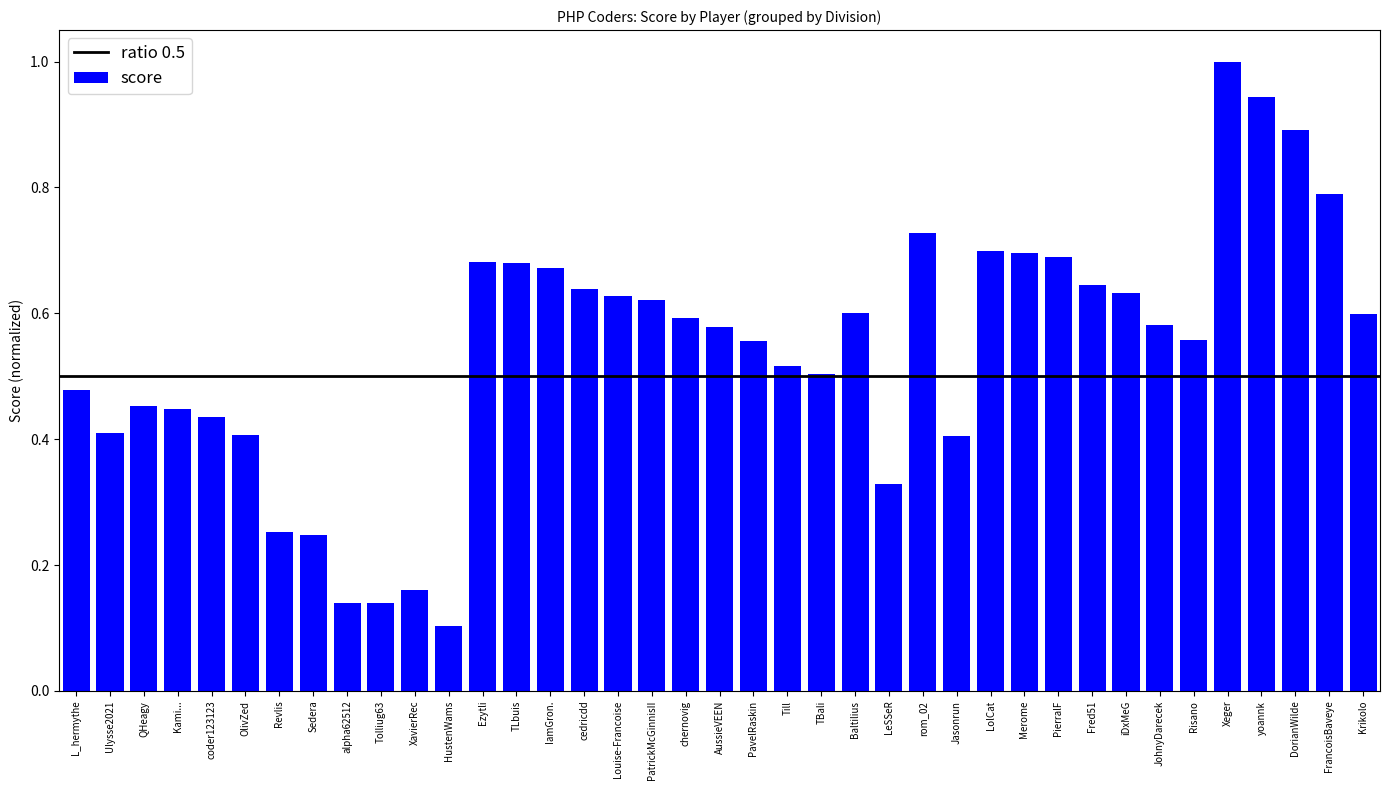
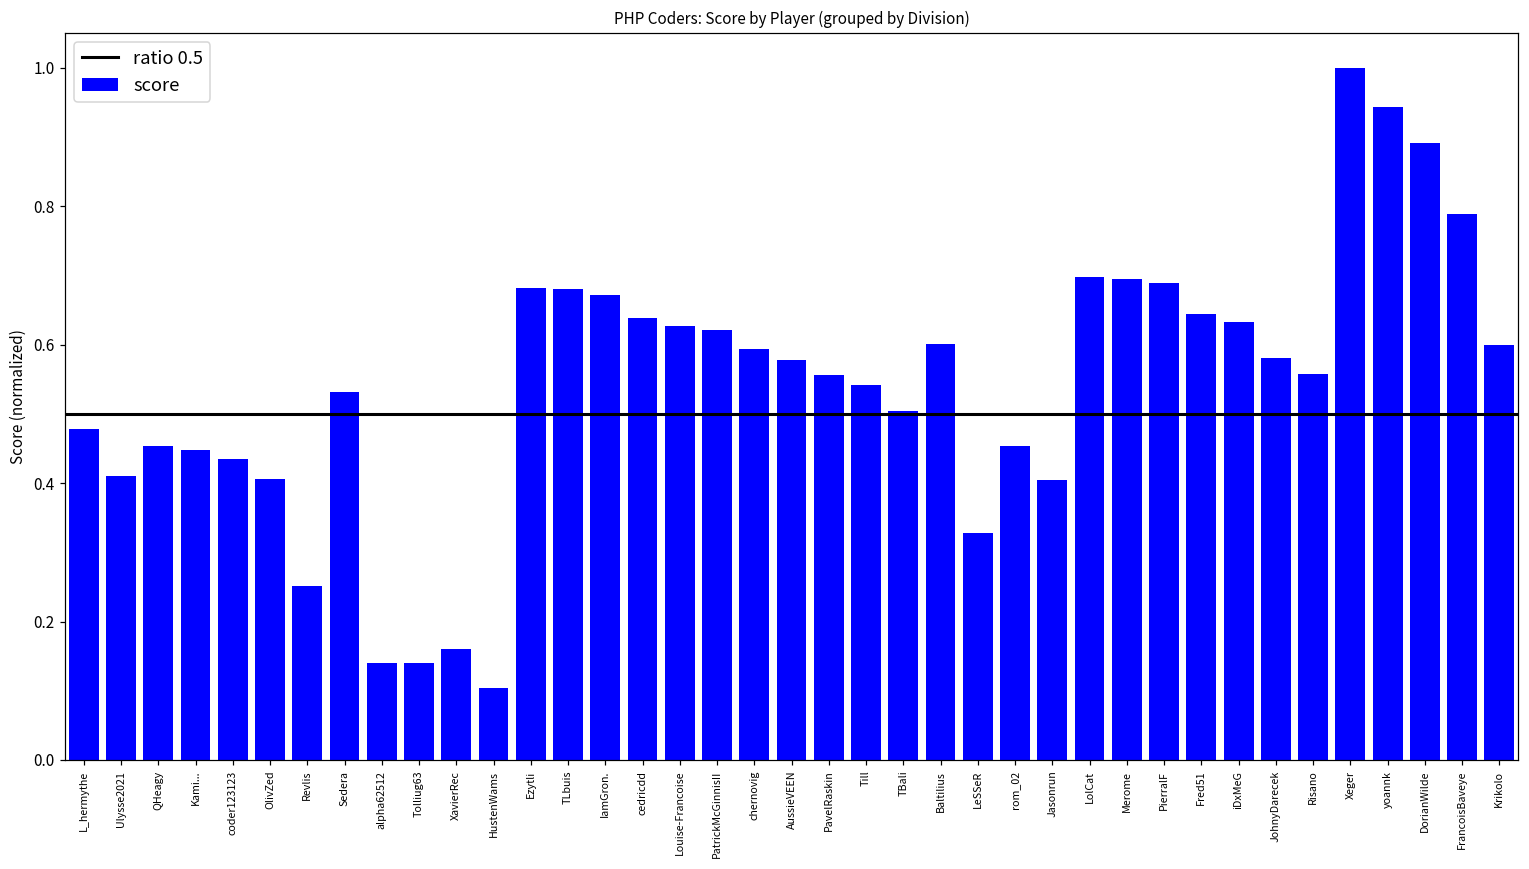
  {
    "L_hermythe": 0.48,
    "Ulysse2021": 0.41,
    "QHeagy": 0.45,
    "Kami...": 0.45,
    "coder123123": 0.44,
    "OlivZed": 0.41,
    "Revlis": 0.25,
-   "Sedera": 0.25,
+   "Sedera": 0.53,
    "alpha62512": 0.14,
    "Tolliug63": 0.14,
    "XavierRec": 0.16,
    "HustenWams": 0.10,
    "Ezytli": 0.68,
    "TLbuis": 0.68,
    "IamGron.": 0.67,
    "cedricdd": 0.64,
    "Louise-Francoise": 0.63,
    "PatrickMcGinnisII": 0.62,
    "chernovig": 0.59,
    "AussieVEEN": 0.58,
    "PavelRaskin": 0.56,
-   "Till": 0.52,
+   "Till": 0.54,
    "TBali": 0.50,
    "Baltilius": 0.60,
    "LeSSeR": 0.33,
-   "rom_02": 0.73,
+   "rom_02": 0.45,
    "Jasonrun": 0.40,
    "LolCat": 0.70,
    "Merome": 0.70,
    "PierralF": 0.69,
    "Fred51": 0.64,
    "iDxMeG": 0.63,
    "JohnyDarecek": 0.58,
    "Risano": 0.56,
    "Xeger": 1.00,
    "yoannk": 0.94,
    "DorianWilde": 0.89,
    "FrancoisBaveye": 0.79,
    "Krikolo": 0.60
  }
